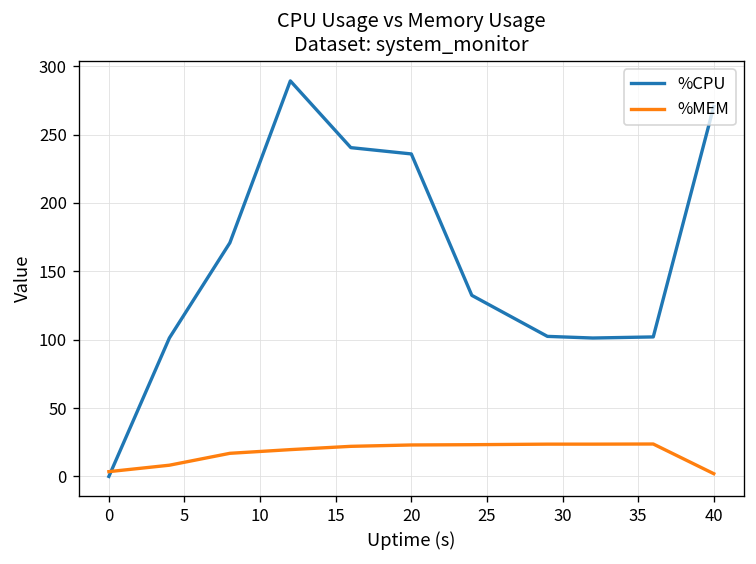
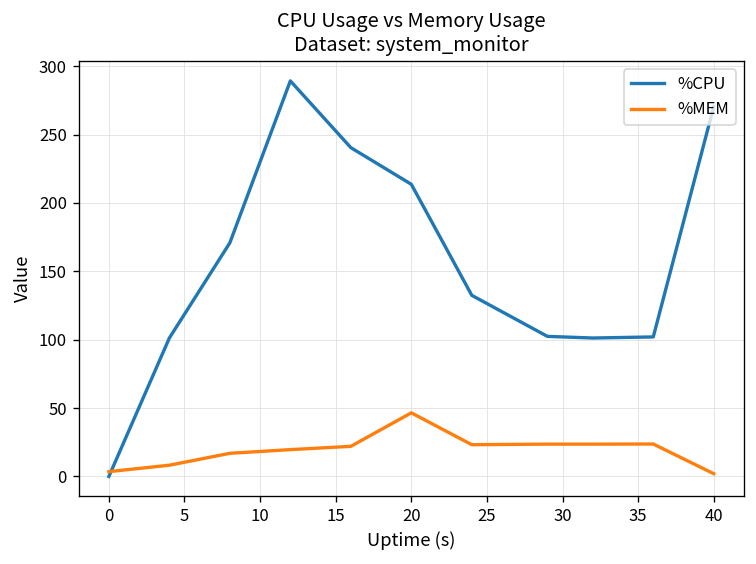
  {
    "%CPU": {
      "0": 0,
-     "20": 236
+     "20": 214
    },
    "%MEM": {
      "0": 4,
-     "20": 23,
+     "20": 47,
      "40": 2
    }
  }
